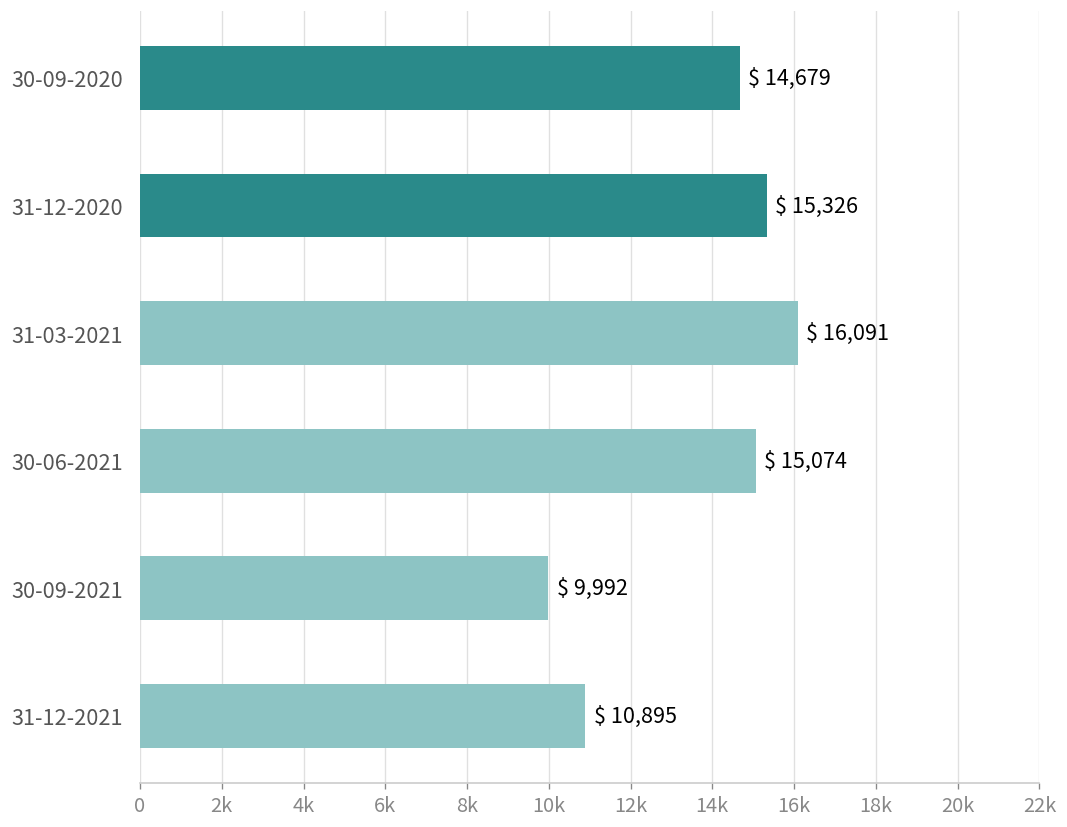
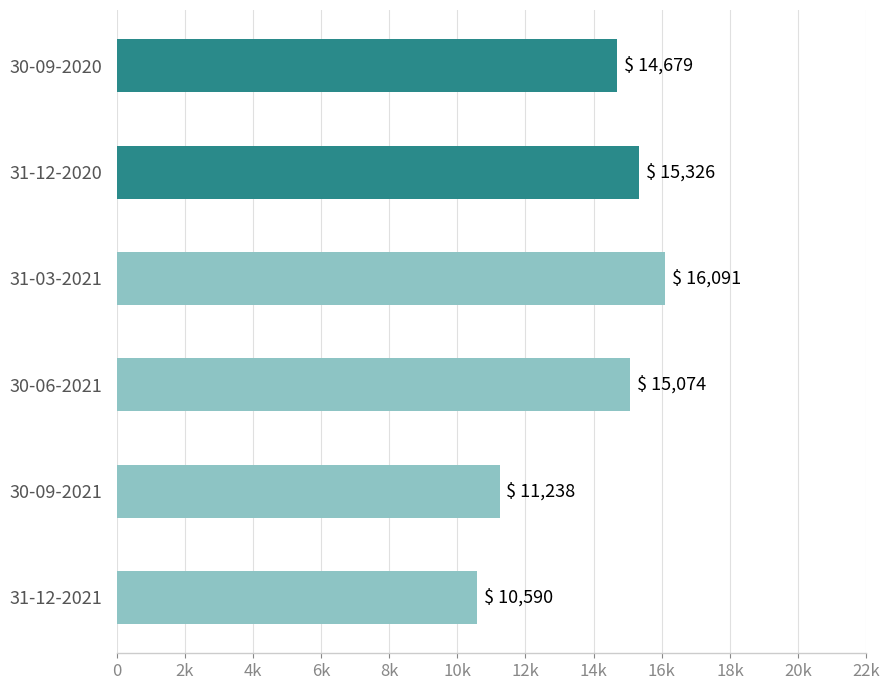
  {
    "30-09-2020": "14,679",
    "31-12-2020": "15,326",
    "31-03-2021": "16,091",
    "30-06-2021": "15,074",
-   "30-09-2021": "9,992",
-   "31-12-2021": "10,895"
+   "30-09-2021": "11,238",
+   "31-12-2021": "10,590"
  }
